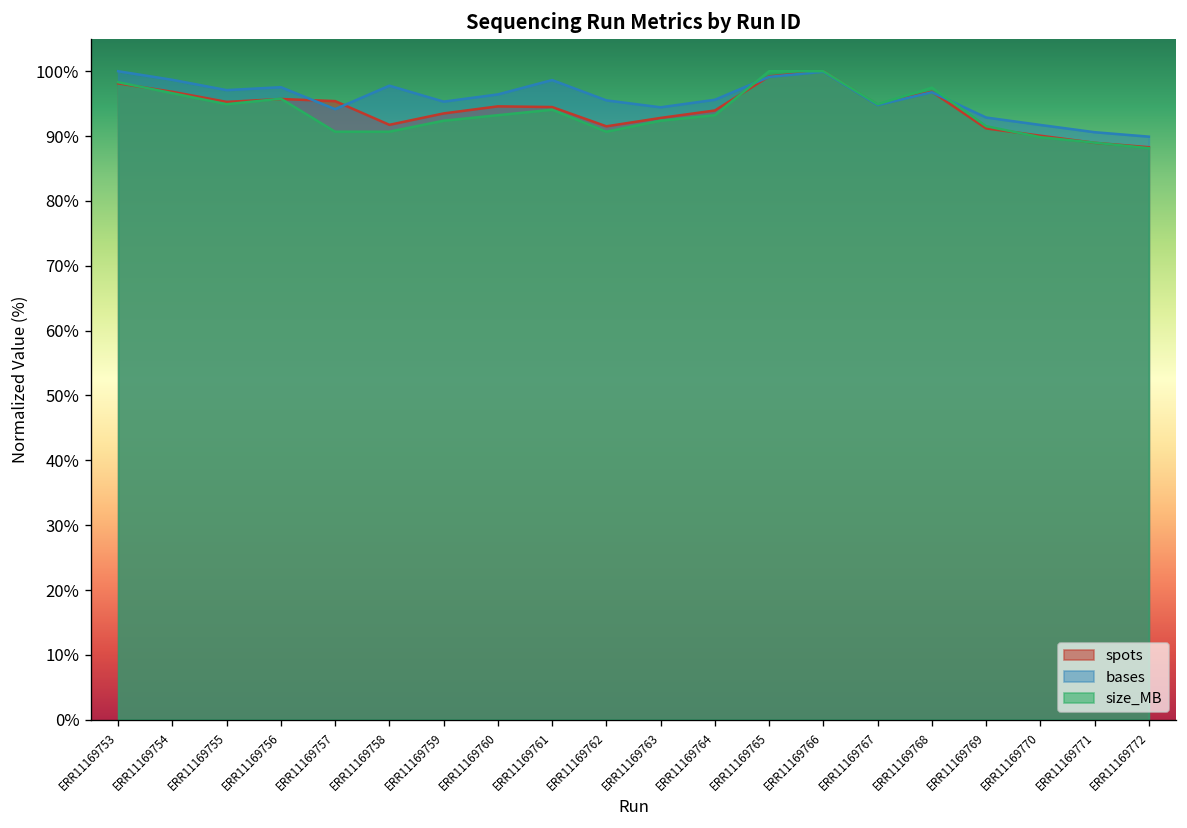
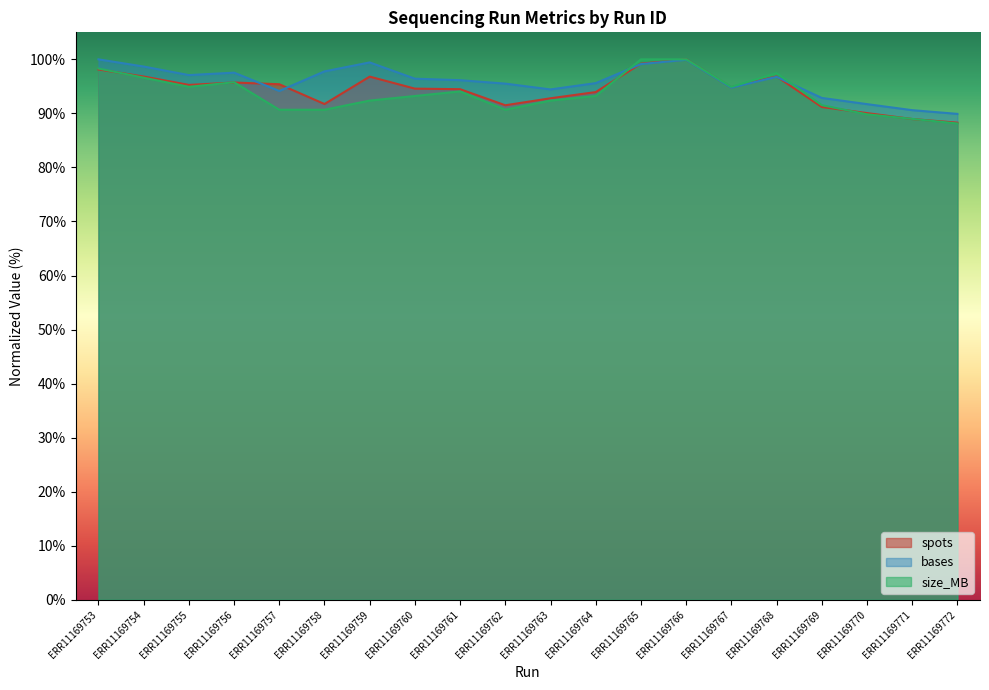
  {
    "spots": {
      "ERR11169757": "95%",
      "ERR11169758": "92%",
-     "ERR11169759": "93%",
+     "ERR11169759": "97%",
      "ERR11169760": "95%",
      "ERR11169762": "92%",
      "ERR11169764": "94%"
    },
    "bases": {
      "ERR11169753": "100%",
      "ERR11169754": "99%",
      "ERR11169755": "97%",
      "ERR11169756": "98%",
      "ERR11169757": "94%",
      "ERR11169758": "98%",
-     "ERR11169759": "95%",
+     "ERR11169759": "99%",
      "ERR11169760": "96%",
-     "ERR11169761": "99%",
+     "ERR11169761": "96%",
      "ERR11169762": "96%",
      "ERR11169763": "94%",
      "ERR11169764": "96%",
      "ERR11169769": "93%",
      "ERR11169770": "92%",
      "ERR11169771": "91%",
      "ERR11169772": "90%"
    },
    "size_MB": {
      "ERR11169757": "91%",
      "ERR11169758": "91%",
      "ERR11169759": "92%",
      "ERR11169760": "93%",
      "ERR11169762": "91%",
      "ERR11169764": "93%",
      "ERR11169765": "100%",
      "ERR11169768": "97%"
    }
  }
